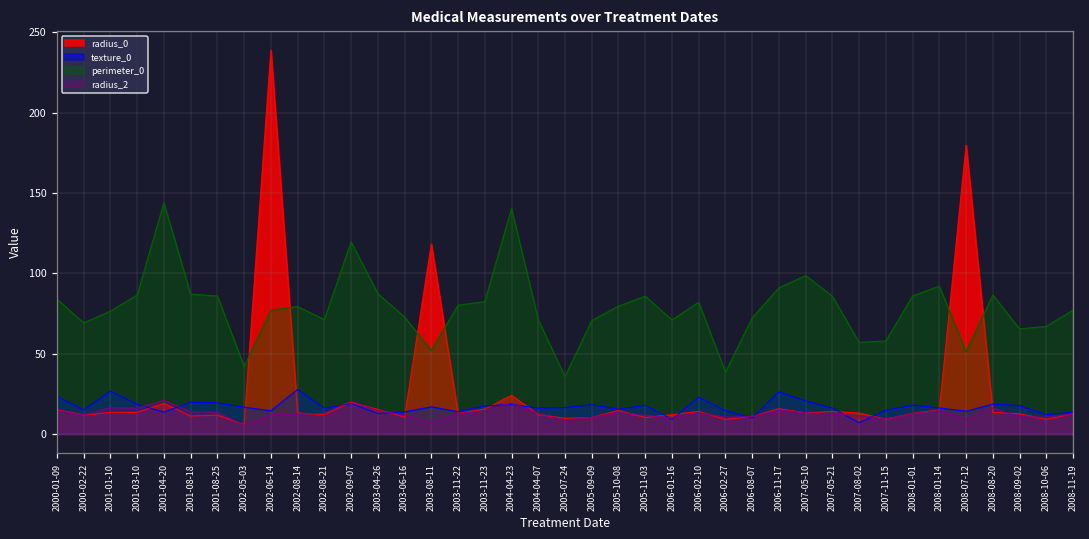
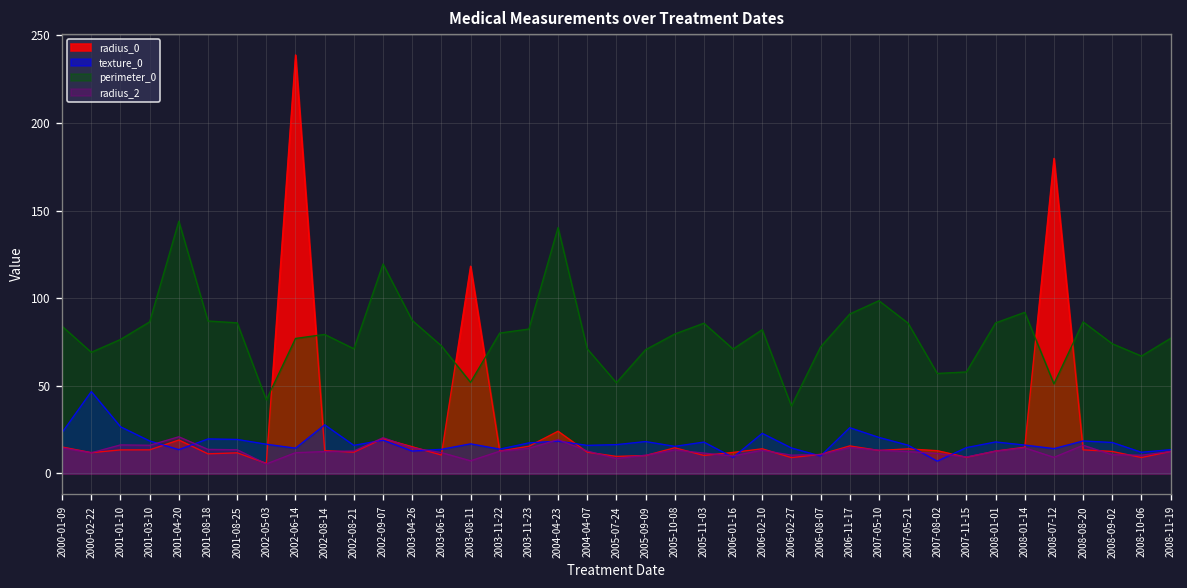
  {
    "radius_0": {
      "2001-01-10": 13,
      "2001-03-10": 13,
      "2001-04-20": 19,
      "2001-08-18": 11,
      "2001-08-25": 12,
      "2002-06-14": 239,
      "2003-08-11": 118,
      "2004-04-23": 24,
      "2006-01-16": 12,
      "2008-07-12": 180,
      "2008-08-20": 13,
      "2008-09-02": 13
    },
    "texture_0": {
      "2000-01-09": 23,
-     "2000-02-22": 15,
+     "2000-02-22": 47,
      "2001-01-10": 27,
      "2001-03-10": 19,
      "2001-04-20": 14,
      "2001-08-18": 20,
      "2001-08-25": 19,
      "2002-05-03": 17,
      "2002-06-14": 14,
      "2002-08-14": 28,
      "2002-08-21": 16,
      "2003-04-26": 13,
      "2003-06-16": 14,
      "2003-08-11": 17,
      "2003-11-23": 17,
      "2004-04-07": 16,
      "2005-07-24": 16,
      "2005-09-09": 18,
      "2005-11-03": 18,
      "2006-02-10": 23,
      "2006-02-27": 15,
      "2006-11-17": 26,
      "2007-05-10": 21,
      "2007-05-21": 16,
      "2007-08-02": 7,
      "2007-11-15": 15,
      "2008-01-01": 18,
      "2008-07-12": 14,
      "2008-08-20": 19,
      "2008-09-02": 18
    },
    "perimeter_0": {
      "2000-01-09": 84,
      "2000-02-22": 69,
      "2001-01-10": 76,
      "2001-03-10": 86,
      "2001-04-20": 144,
      "2001-08-18": 87,
      "2001-08-25": 86,
      "2002-05-03": 42,
      "2002-06-14": 77,
      "2002-08-14": 79,
      "2002-08-21": 71,
      "2002-09-07": 120,
      "2003-04-26": 87,
      "2003-06-16": 73,
      "2003-08-11": 52,
      "2003-11-22": 80,
      "2003-11-23": 82,
      "2004-04-23": 140,
      "2004-04-07": 71,
-     "2005-07-24": 36,
+     "2005-07-24": 52,
      "2005-09-09": 71,
      "2005-10-08": 80,
      "2005-11-03": 86,
      "2006-01-16": 71,
      "2006-02-10": 82,
      "2006-02-27": 39,
      "2006-08-07": 72,
      "2006-11-17": 91,
      "2007-05-10": 99,
      "2007-05-21": 86,
      "2007-08-02": 57,
      "2007-11-15": 58,
      "2008-01-01": 86,
      "2008-01-14": 92,
      "2008-07-12": 51,
      "2008-08-20": 86,
-     "2008-09-02": 65,
+     "2008-09-02": 74,
      "2008-10-06": 67,
      "2008-11-19": 77
    },
    "radius_2": {
      "2001-01-10": 16,
      "2001-03-10": 16,
      "2001-04-20": 21,
      "2001-08-18": 14,
      "2001-08-25": 14,
      "2002-06-14": 12,
      "2003-08-11": 7,
      "2008-07-12": 9,
      "2008-08-20": 16,
      "2008-09-02": 11
    }
  }
